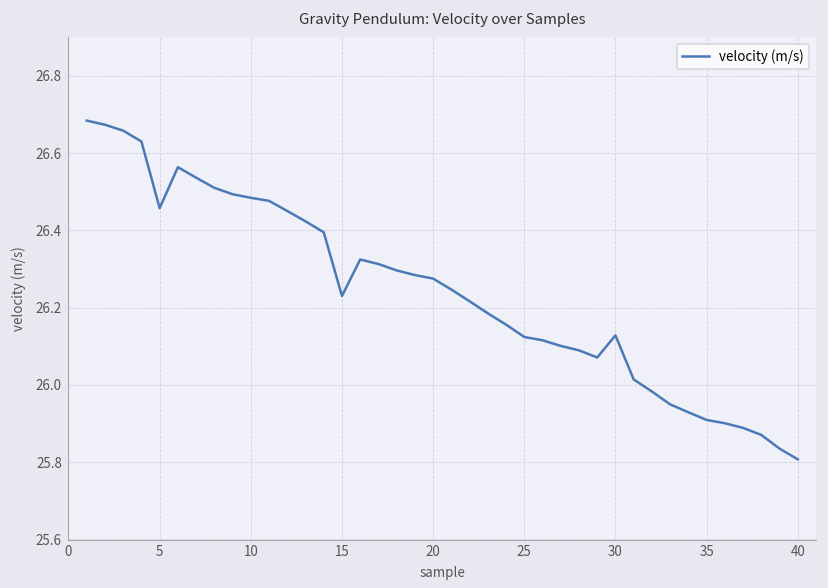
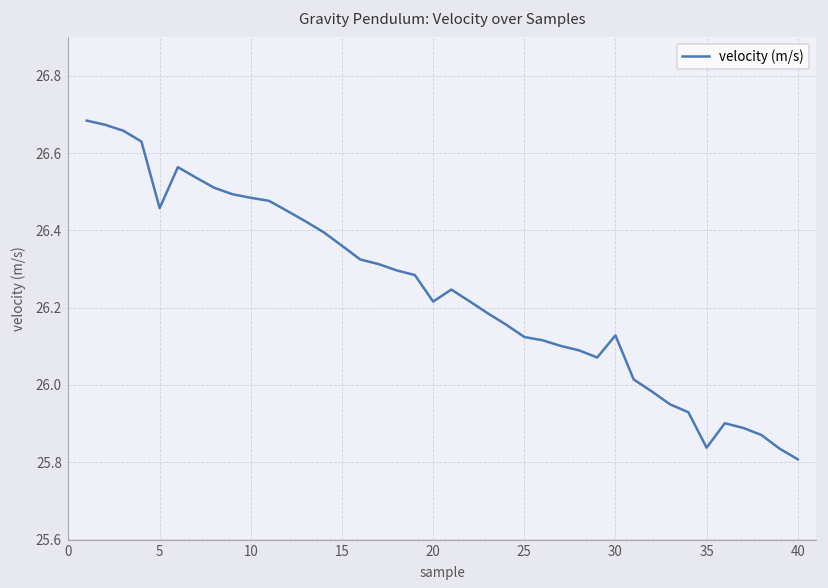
  {
    "5": 26.46,
    "10": 26.48,
-   "15": 26.23,
-   "20": 26.28,
+   "15": 26.36,
+   "20": 26.22,
    "25": 26.12,
    "30": 26.13,
-   "35": 25.91,
+   "35": 25.84,
    "40": 25.81
  }
